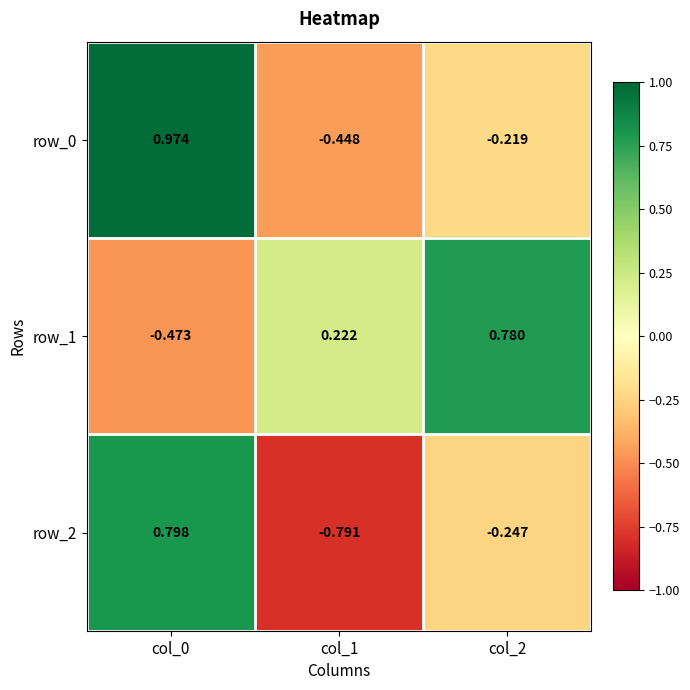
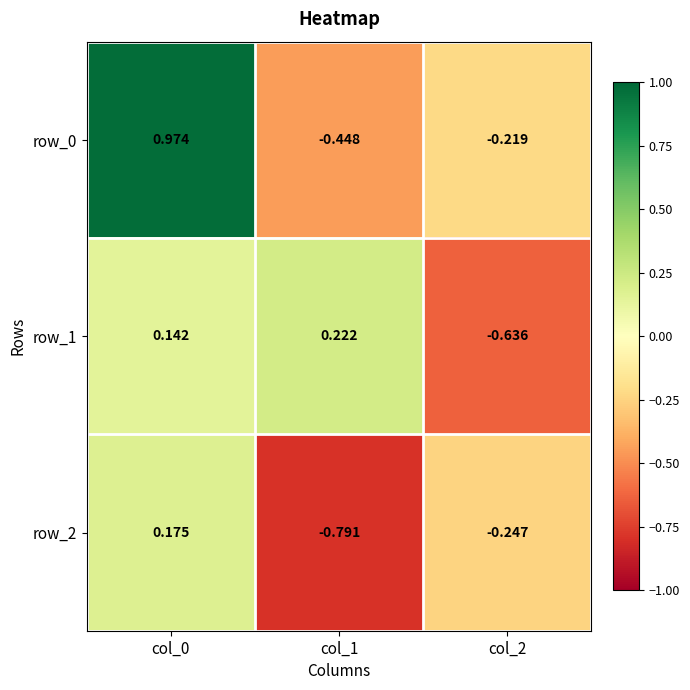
  {
    "row_0": {
      "col_0": 0.974,
      "col_1": -0.448,
      "col_2": -0.219
    },
    "row_1": {
-     "col_0": -0.473,
+     "col_0": 0.142,
      "col_1": 0.222,
-     "col_2": 0.780
+     "col_2": -0.636
    },
    "row_2": {
-     "col_0": 0.798,
+     "col_0": 0.175,
      "col_1": -0.791,
      "col_2": -0.247
    }
  }
